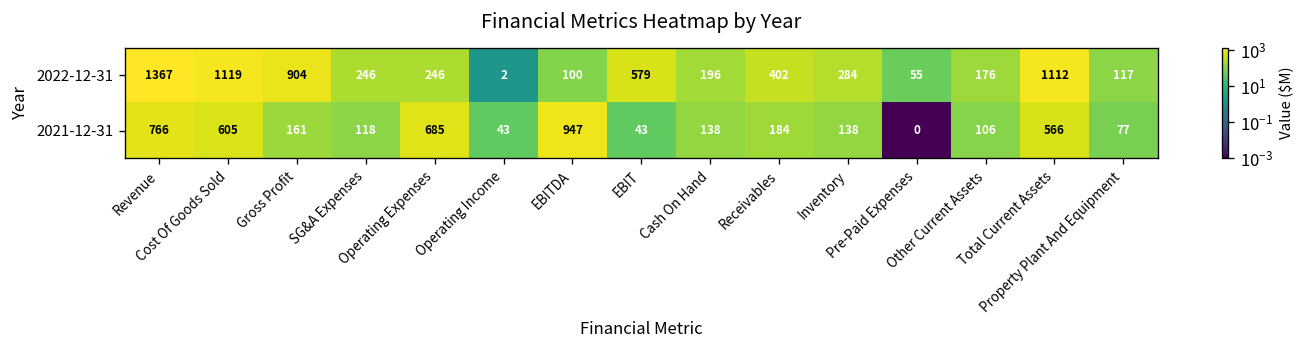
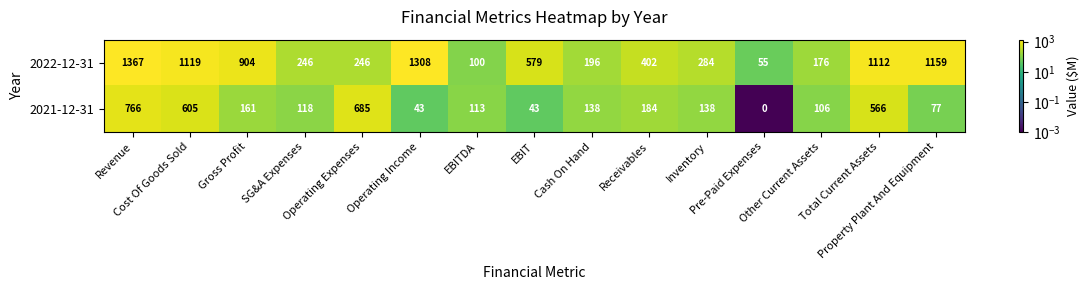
  {
    "2022-12-31": {
      "Revenue": 1367,
      "Cost Of Goods Sold": 1119,
      "Gross Profit": 904,
      "SG&A Expenses": 246,
      "Operating Expenses": 246,
-     "Operating Income": 2,
+     "Operating Income": 1308,
      "EBITDA": 100,
      "EBIT": 579,
      "Cash On Hand": 196,
      "Receivables": 402,
      "Inventory": 284,
      "Pre-Paid Expenses": 55,
      "Other Current Assets": 176,
      "Total Current Assets": 1112,
-     "Property Plant And Equipment": 117
+     "Property Plant And Equipment": 1159
    },
    "2021-12-31": {
      "Revenue": 766,
      "Cost Of Goods Sold": 605,
      "Gross Profit": 161,
      "SG&A Expenses": 118,
      "Operating Expenses": 685,
      "Operating Income": 43,
-     "EBITDA": 947,
+     "EBITDA": 113,
      "EBIT": 43,
      "Cash On Hand": 138,
      "Receivables": 184,
      "Inventory": 138,
      "Pre-Paid Expenses": 0,
      "Other Current Assets": 106,
      "Total Current Assets": 566,
      "Property Plant And Equipment": 77
    }
  }
